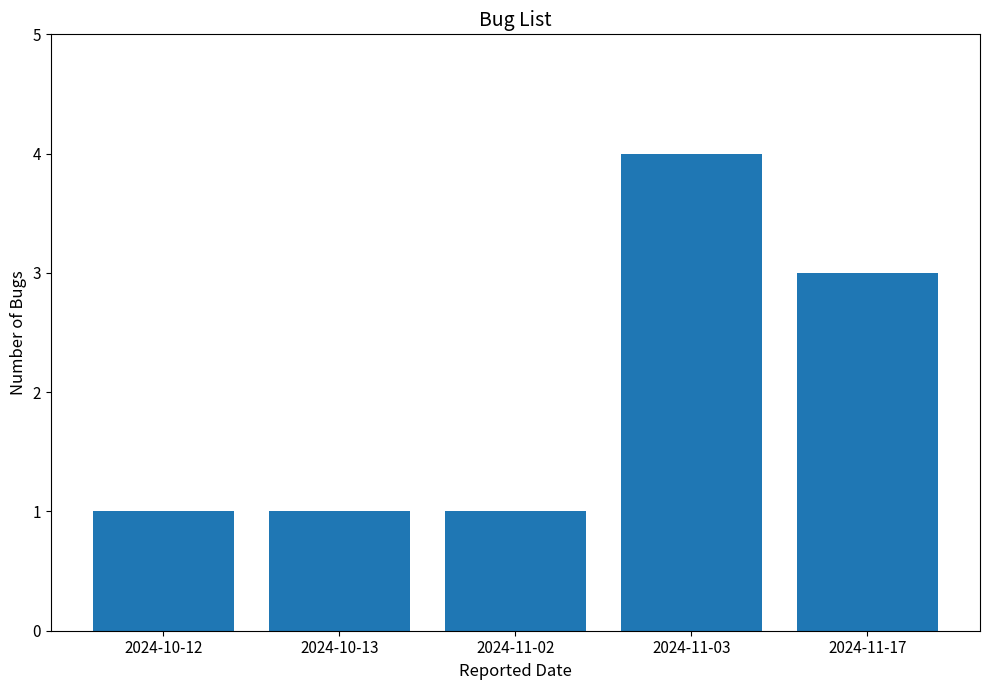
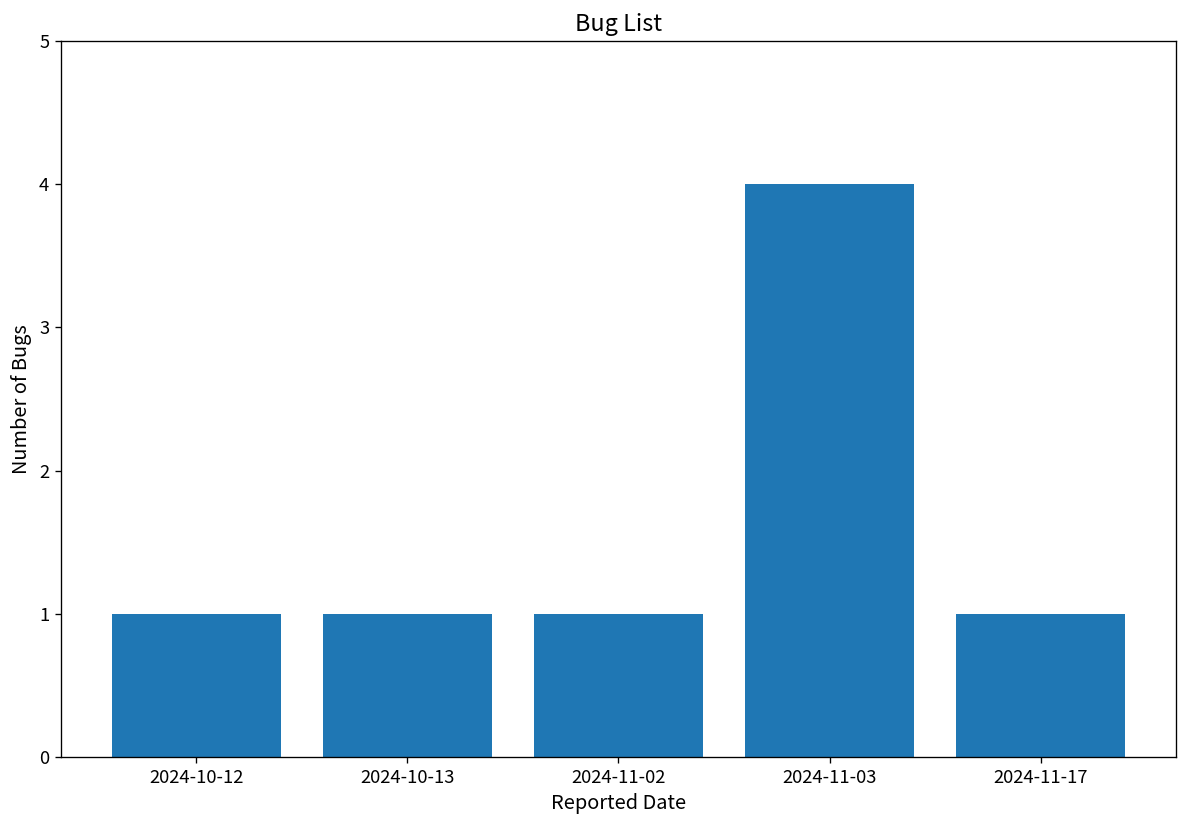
  {
    "2024-10-12": 1,
    "2024-10-13": 1,
    "2024-11-02": 1,
    "2024-11-03": 4,
-   "2024-11-17": 3
+   "2024-11-17": 1
  }
